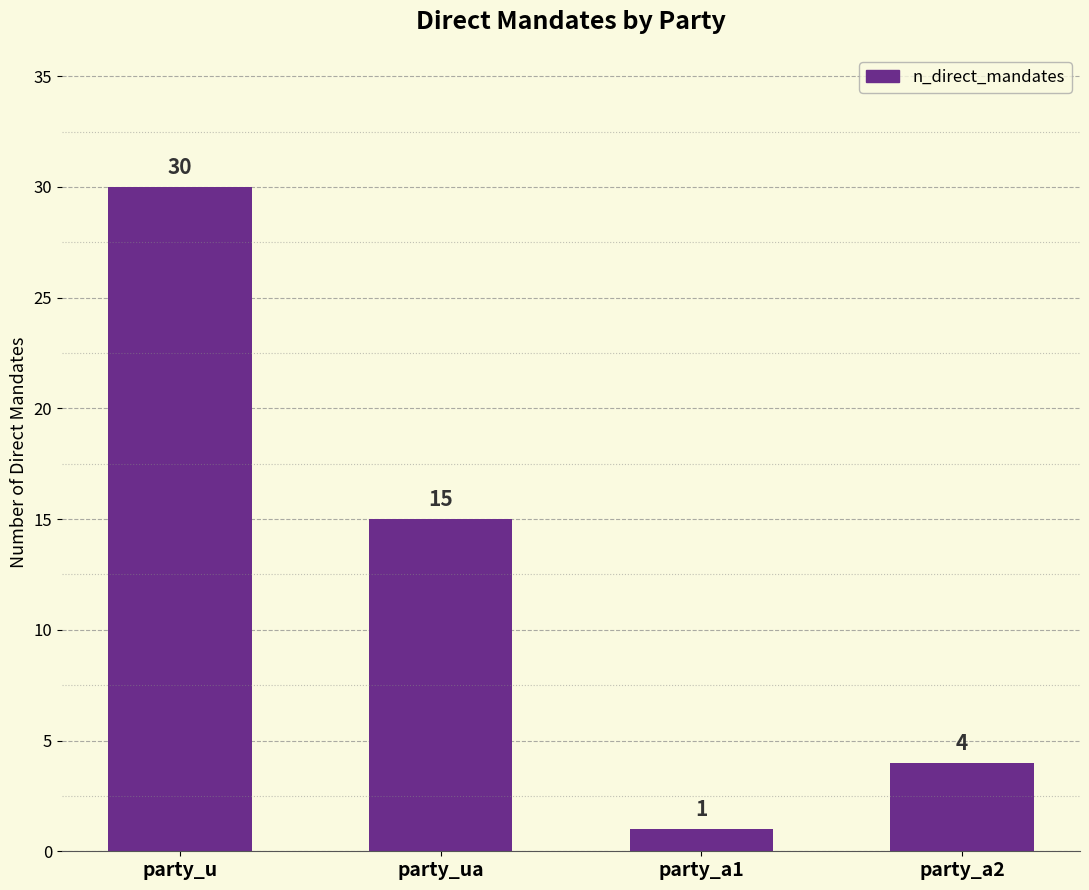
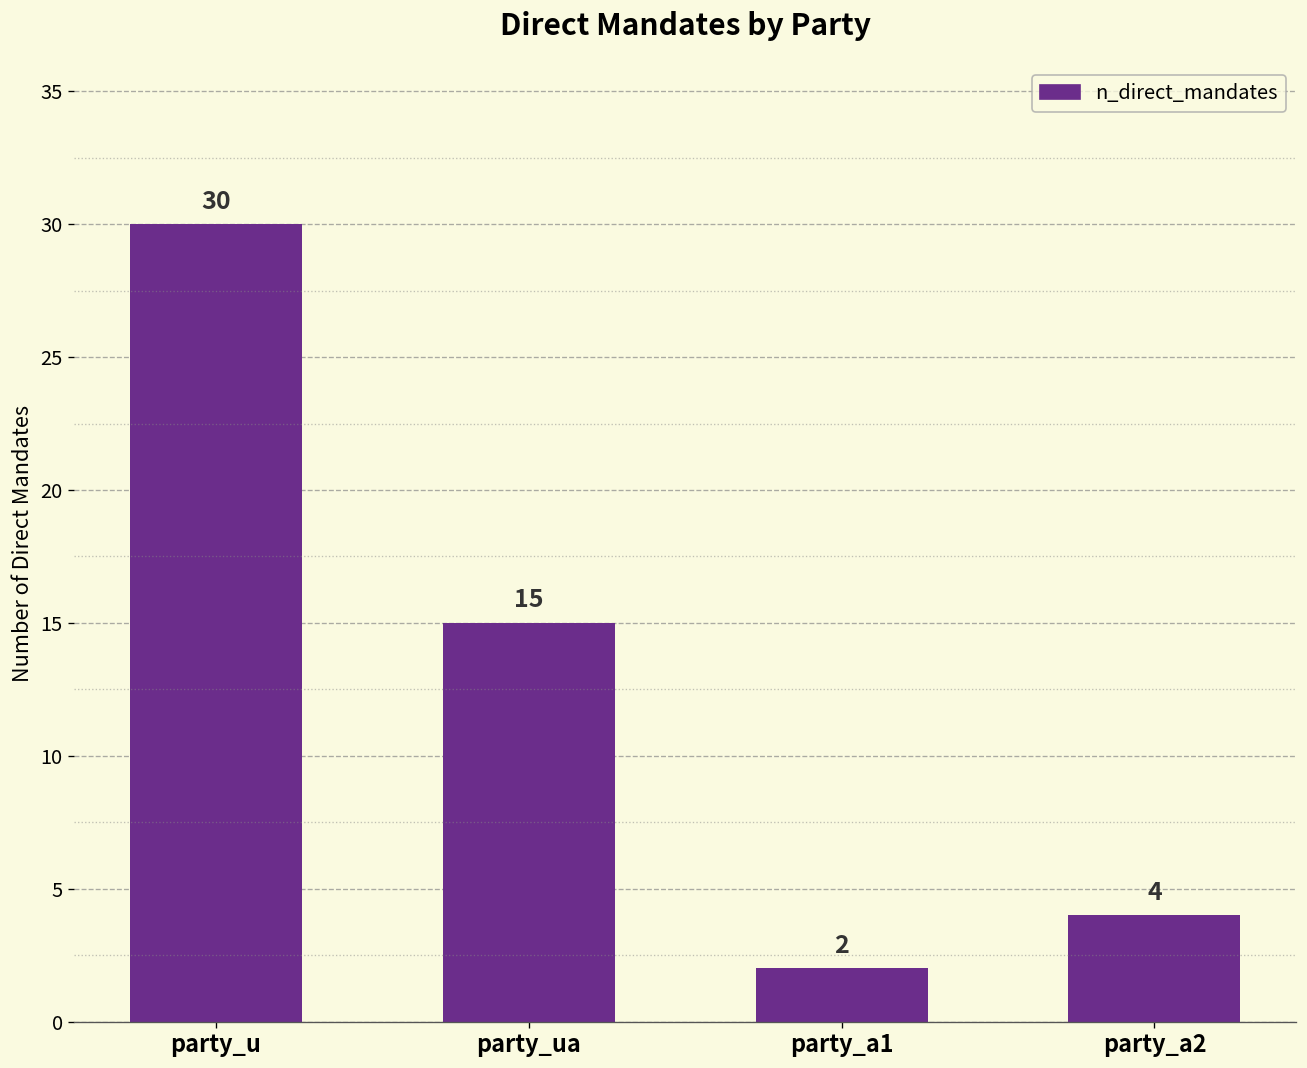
  {
    "party_u": 30,
    "party_ua": 15,
-   "party_a1": 1,
+   "party_a1": 2,
    "party_a2": 4
  }
